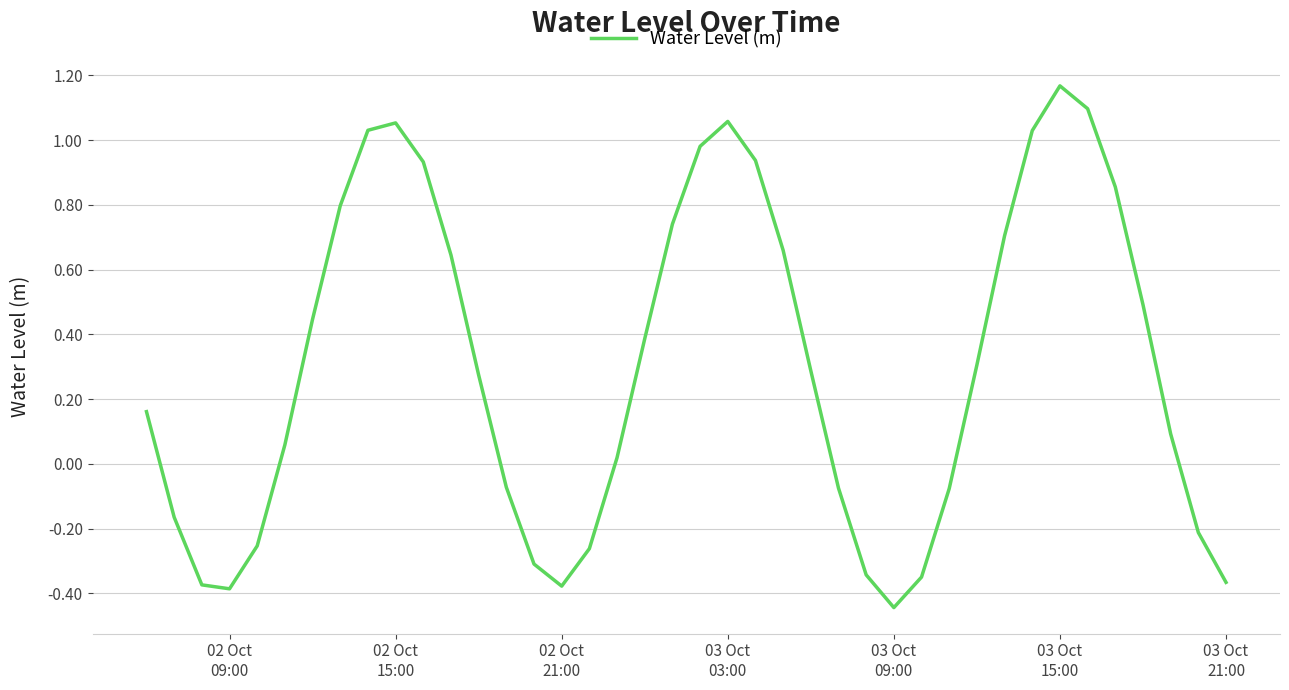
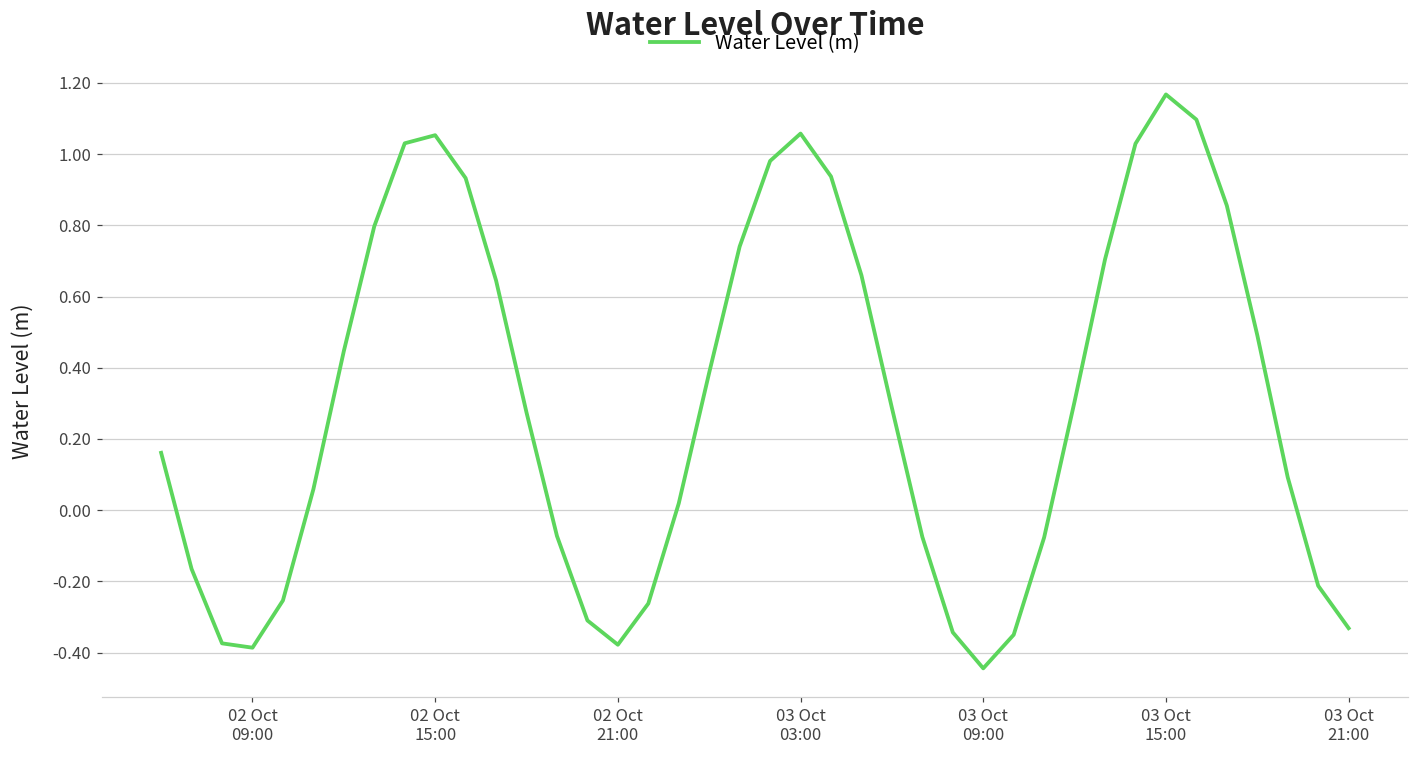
  {
    "02 Oct 09:00": -0.39,
    "02 Oct 15:00": 1.05,
    "02 Oct 21:00": -0.38,
    "03 Oct 03:00": 1.06,
    "03 Oct 09:00": -0.44,
    "03 Oct 15:00": 1.17,
-   "03 Oct 21:00": -0.37
+   "03 Oct 21:00": -0.33
  }
